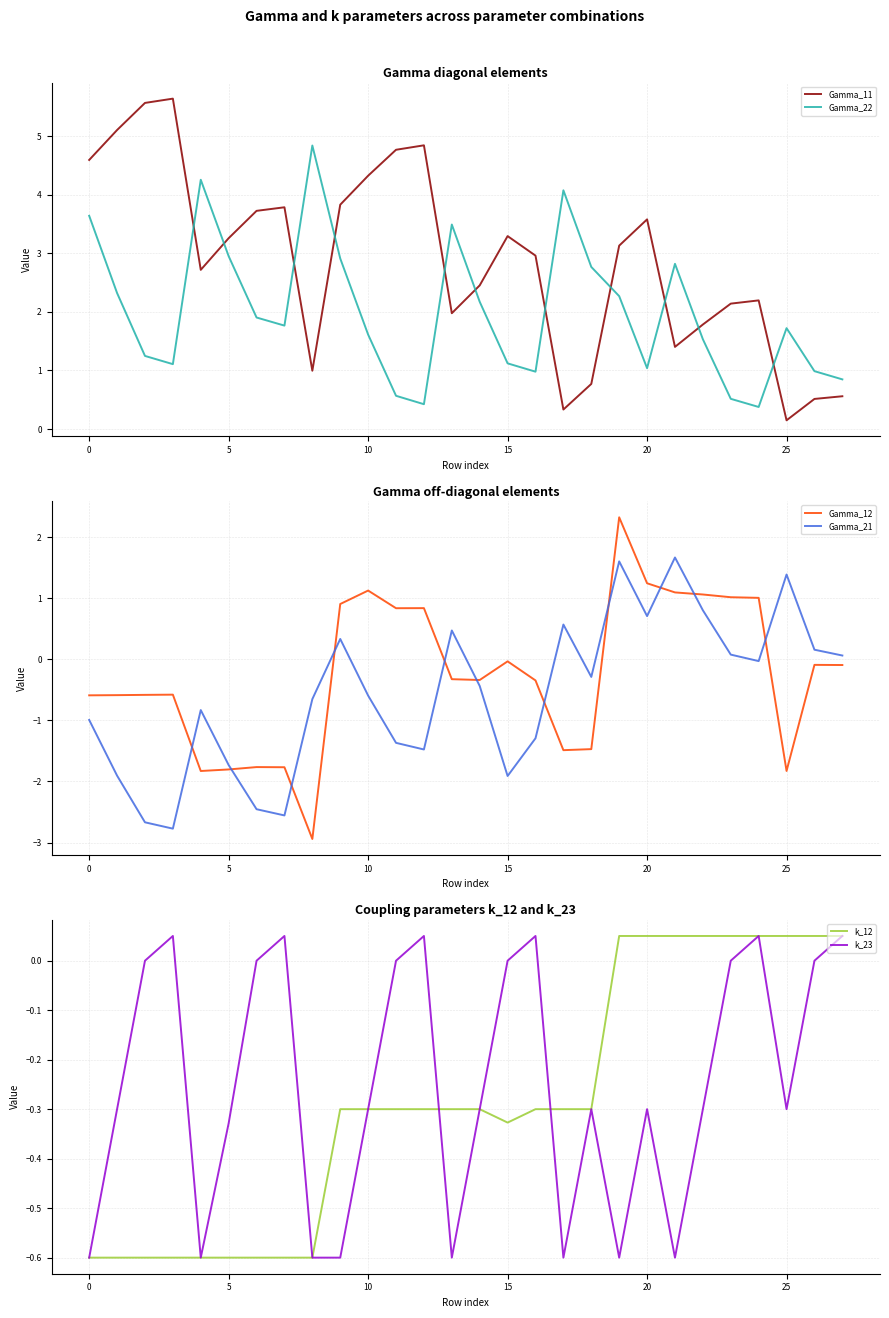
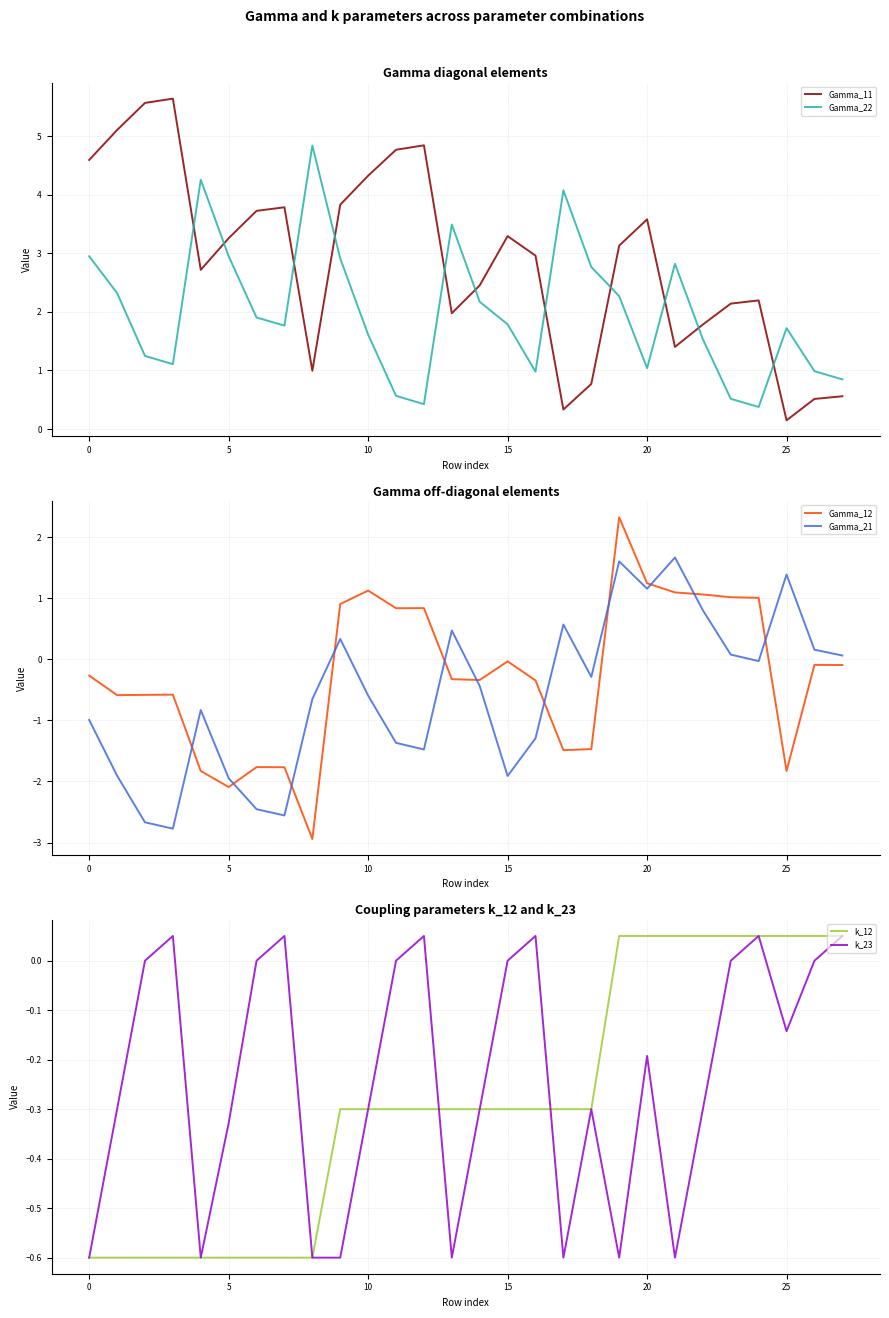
  {
    "Gamma diagonal elements": {
      "Gamma_11": {
        "0": 4.6,
        "5": 3.3,
        "10": 4.3,
        "15": 3.3,
        "20": 3.6,
        "25": 0.1
      },
      "Gamma_22": {
-       "0": 3.6,
+       "0": 2.9,
        "5": 3.0,
        "10": 1.6,
-       "15": 1.1,
+       "15": 1.8,
        "20": 1.0,
        "25": 1.7
      }
    },
    "Gamma off-diagonal elements": {
      "Gamma_12": {
-       "0": -0.6,
-       "5": -1.8,
+       "0": -0.3,
+       "5": -2.1,
        "10": 1.1,
        "15": 0.0,
        "20": 1.2,
        "25": -1.8
      },
      "Gamma_21": {
        "0": -1.0,
-       "5": -1.7,
+       "5": -1.9,
        "10": -0.6,
        "15": -1.9,
-       "20": 0.7,
+       "20": 1.2,
        "25": 1.4
      }
    },
    "Coupling parameters k_12 and k_23": {
      "k_12": {
        "5": -0.60,
-       "15": -0.33,
+       "15": -0.30,
        "20": 0.05,
        "25": 0.05
      },
      "k_23": {
        "5": -0.33,
        "15": 0.00,
-       "20": -0.30,
-       "25": -0.30
+       "20": -0.19,
+       "25": -0.14
      }
    }
  }
